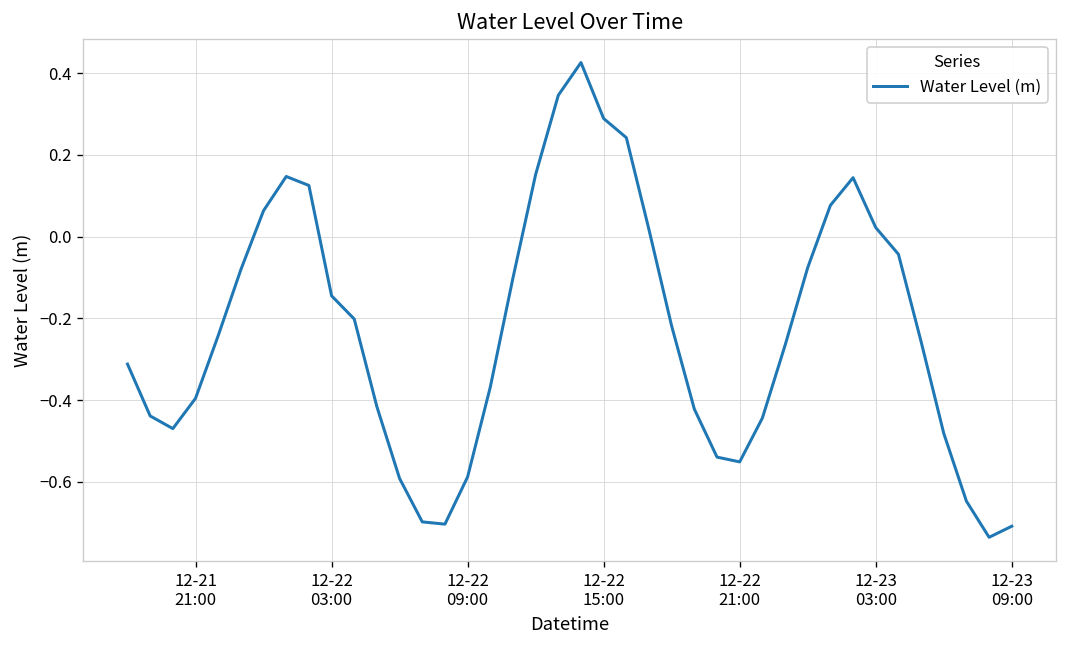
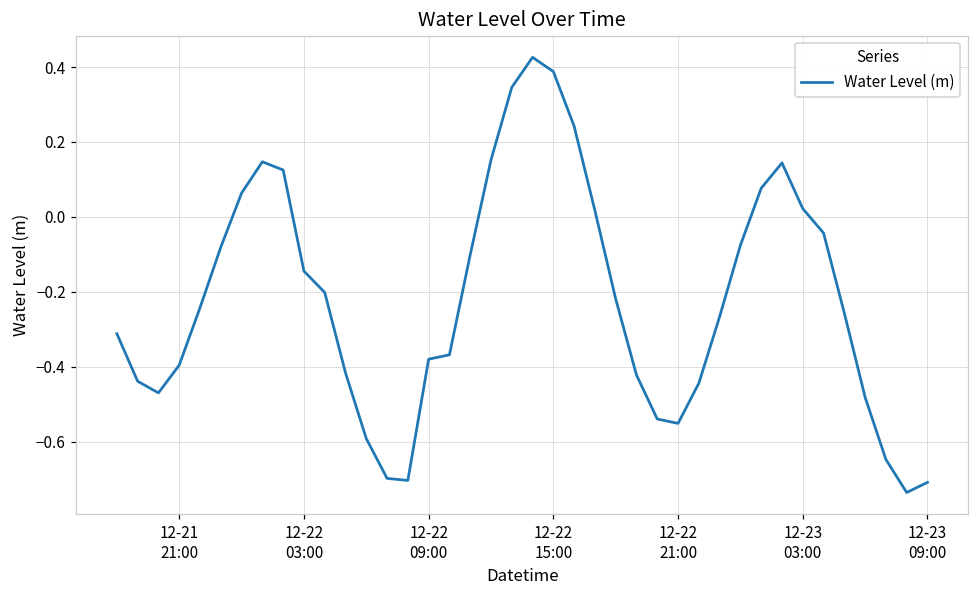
  {
    "12-21 21:00": -0.40,
    "12-22 03:00": -0.14,
-   "12-22 09:00": -0.59,
-   "12-22 15:00": 0.29,
+   "12-22 09:00": -0.38,
+   "12-22 15:00": 0.39,
    "12-22 21:00": -0.55,
    "12-23 03:00": 0.02,
    "12-23 09:00": -0.71
  }
